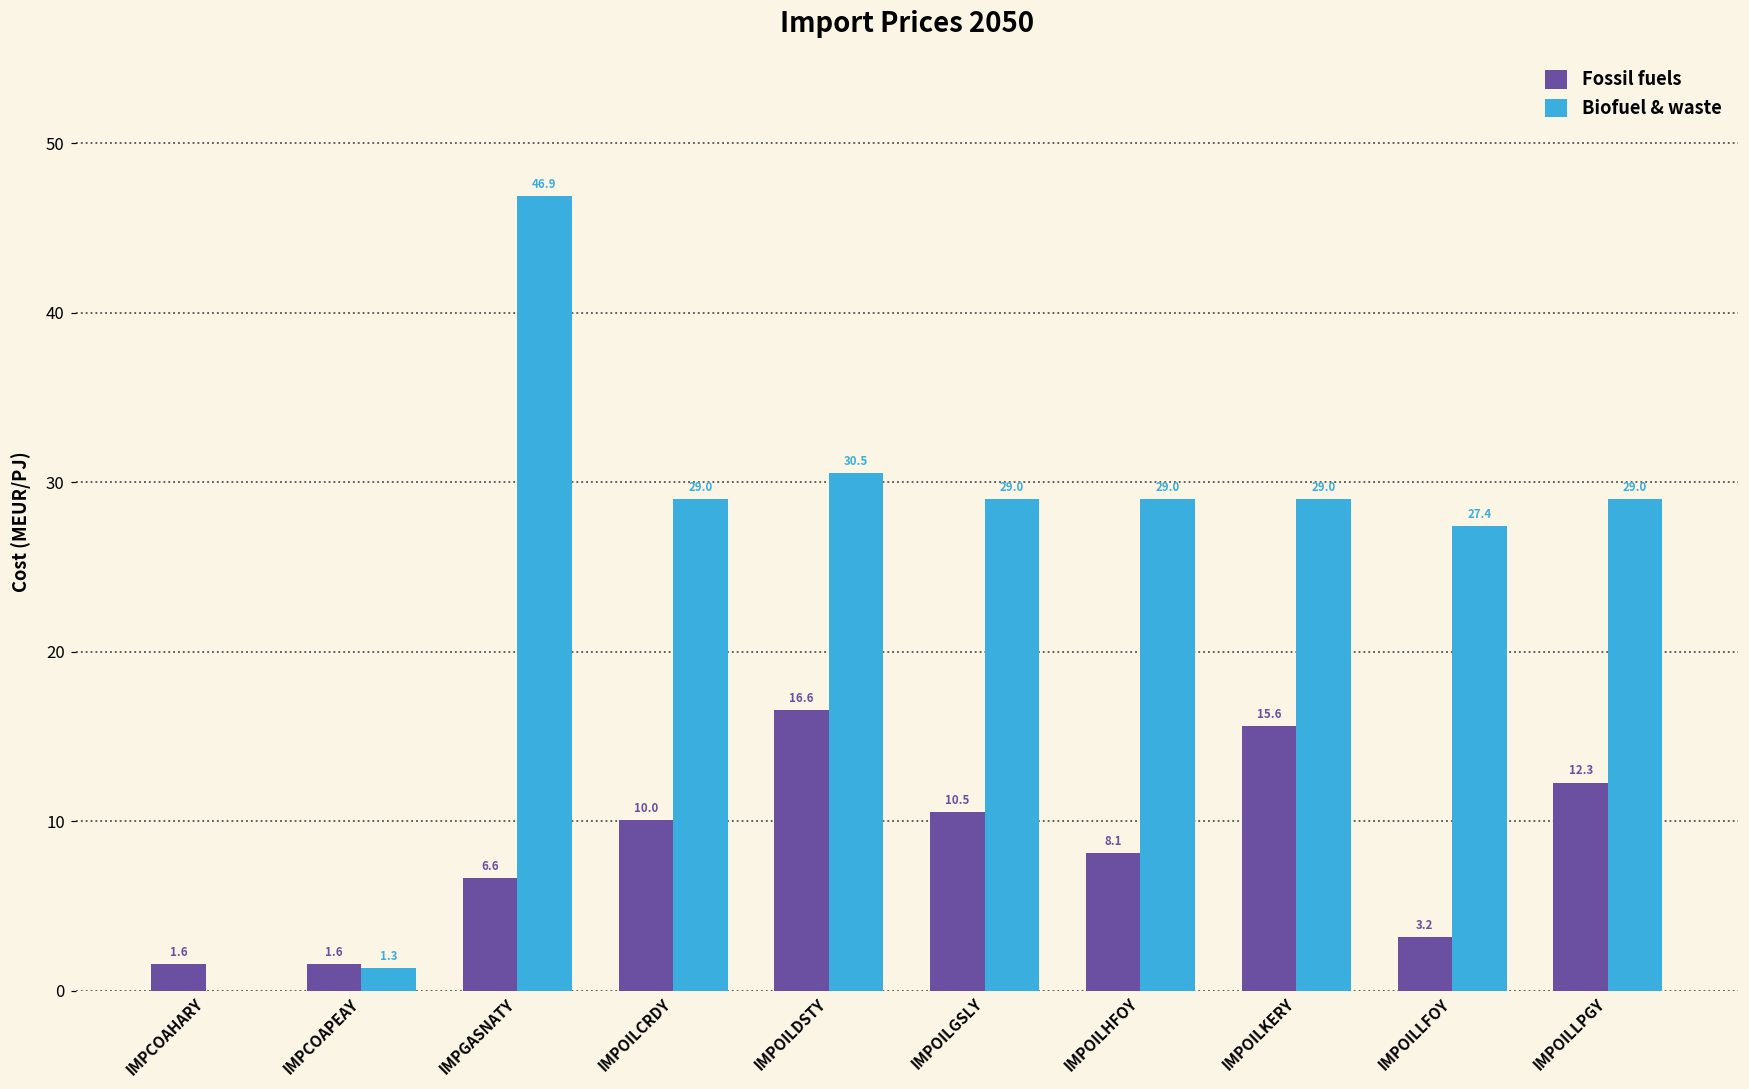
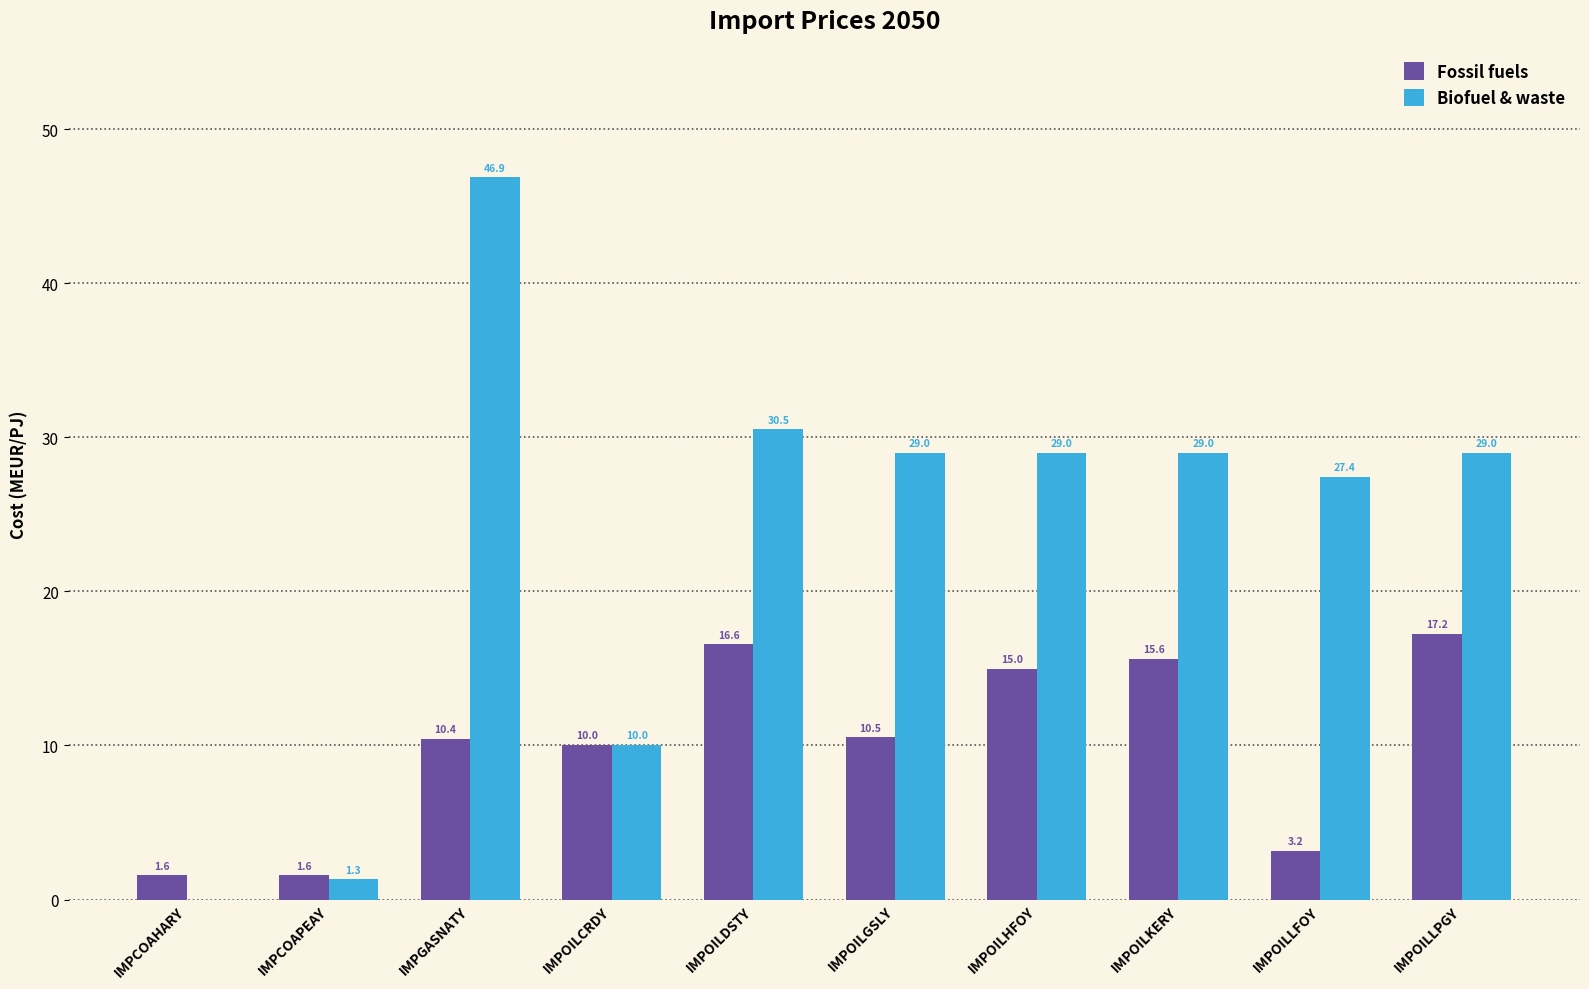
  {
    "Fossil fuels": {
      "IMPCOAHARY": 1.6,
      "IMPCOAPEAY": 1.6,
-     "IMPGASNATY": 6.6,
+     "IMPGASNATY": 10.4,
      "IMPOILCRDY": 10.0,
      "IMPOILDSTY": 16.6,
      "IMPOILGSLY": 10.5,
-     "IMPOILHFOY": 8.1,
+     "IMPOILHFOY": 15.0,
      "IMPOILKERY": 15.6,
      "IMPOILLFOY": 3.2,
-     "IMPOILLPGY": 12.3
+     "IMPOILLPGY": 17.2
    },
    "Biofuel & waste": {
      "IMPCOAPEAY": 1.3,
      "IMPGASNATY": 46.9,
-     "IMPOILCRDY": 29.0,
+     "IMPOILCRDY": 10.0,
      "IMPOILDSTY": 30.5,
      "IMPOILGSLY": 29.0,
      "IMPOILHFOY": 29.0,
      "IMPOILKERY": 29.0,
      "IMPOILLFOY": 27.4,
      "IMPOILLPGY": 29.0
    }
  }
